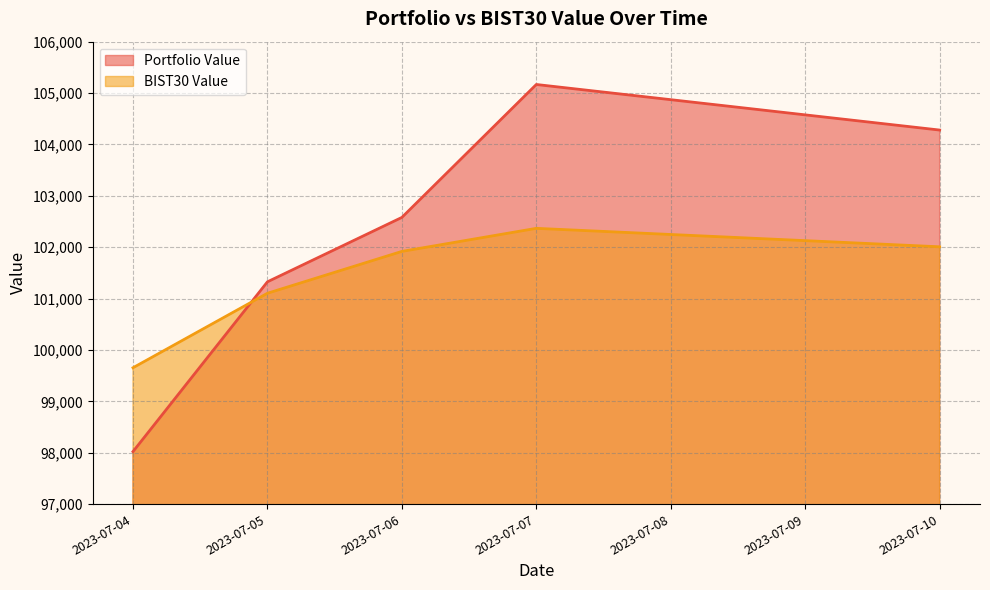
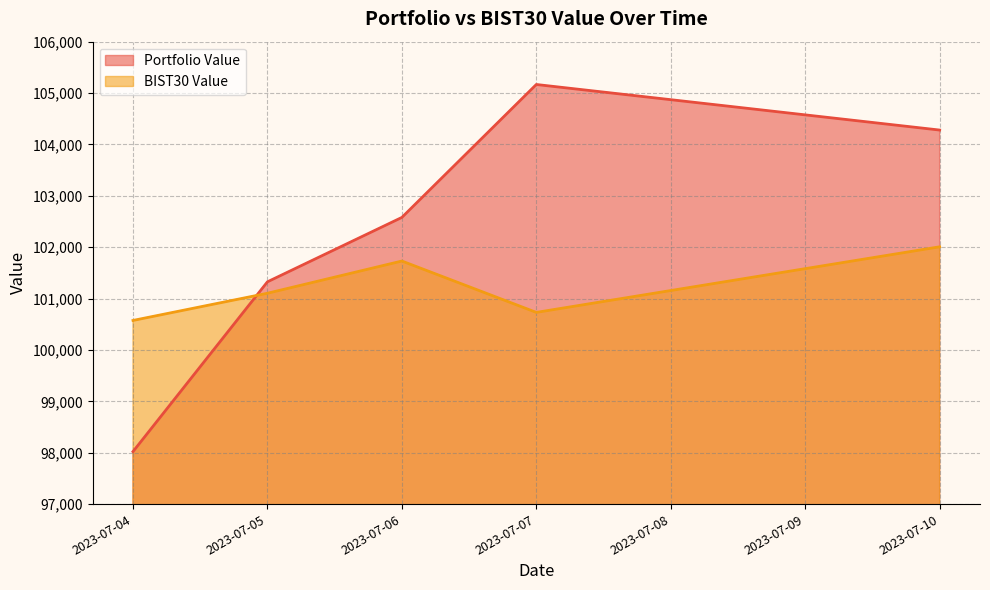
  {
    "Portfolio Value": {
      "2023-07-04": "98,000",
      "2023-07-05": "101,300",
      "2023-07-06": "102,600",
      "2023-07-07": "105,200",
      "2023-07-10": "104,300"
    },
    "BIST30 Value": {
-     "2023-07-04": "99,700",
+     "2023-07-04": "100,600",
      "2023-07-05": "101,100",
-     "2023-07-06": "101,900",
-     "2023-07-07": "102,400",
+     "2023-07-06": "101,700",
+     "2023-07-07": "100,700",
      "2023-07-10": "102,000"
    }
  }
